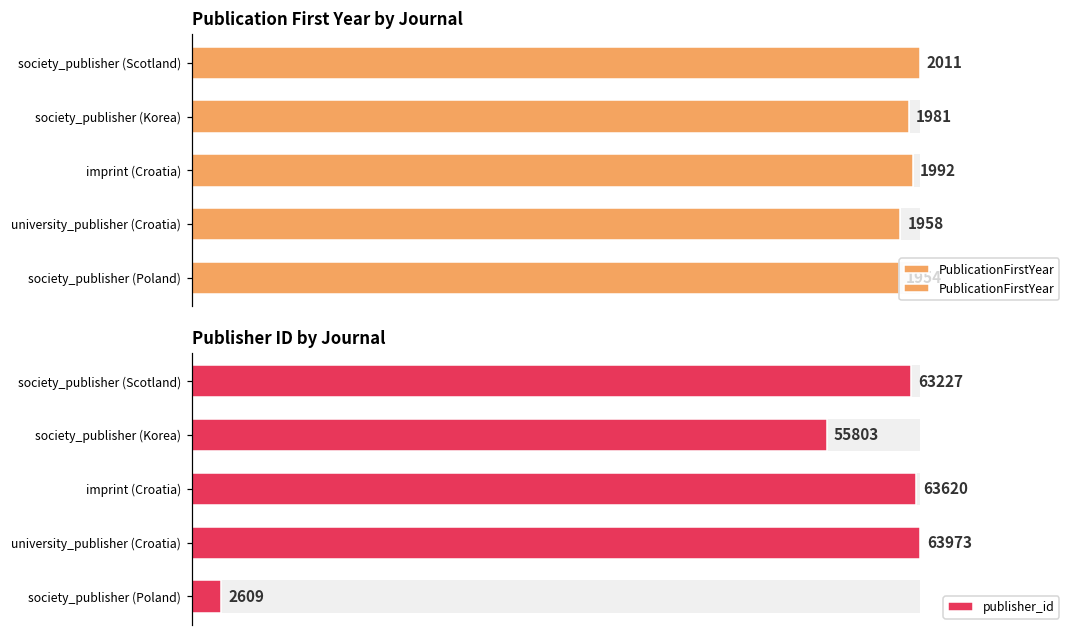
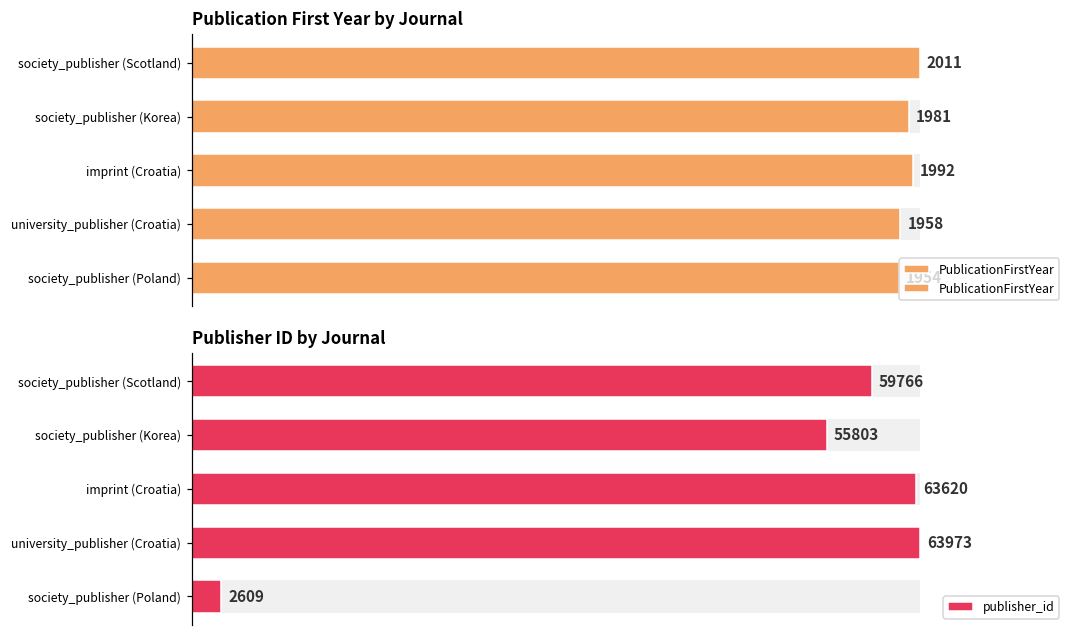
  {
    "Publisher ID by Journal": {
      "publisher_id": {
-       "society_publisher (Scotland)": 63227
+       "society_publisher (Scotland)": 59766
      }
    }
  }
